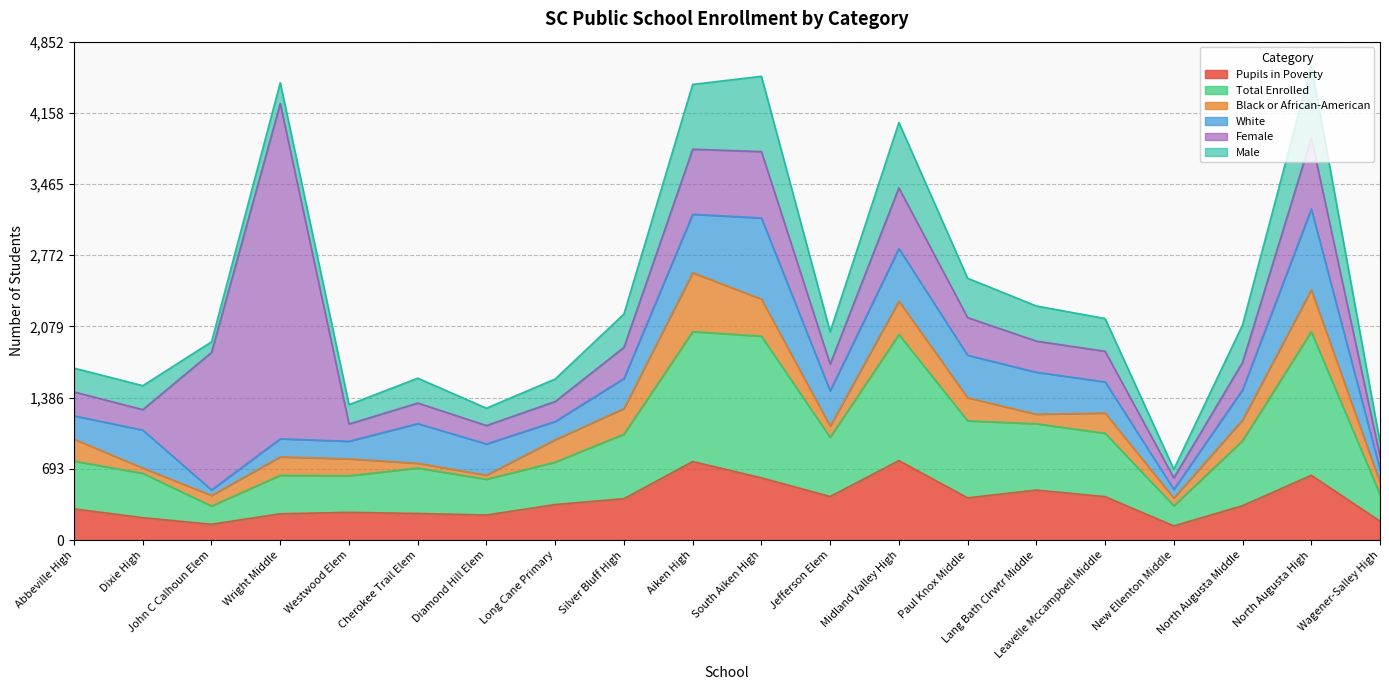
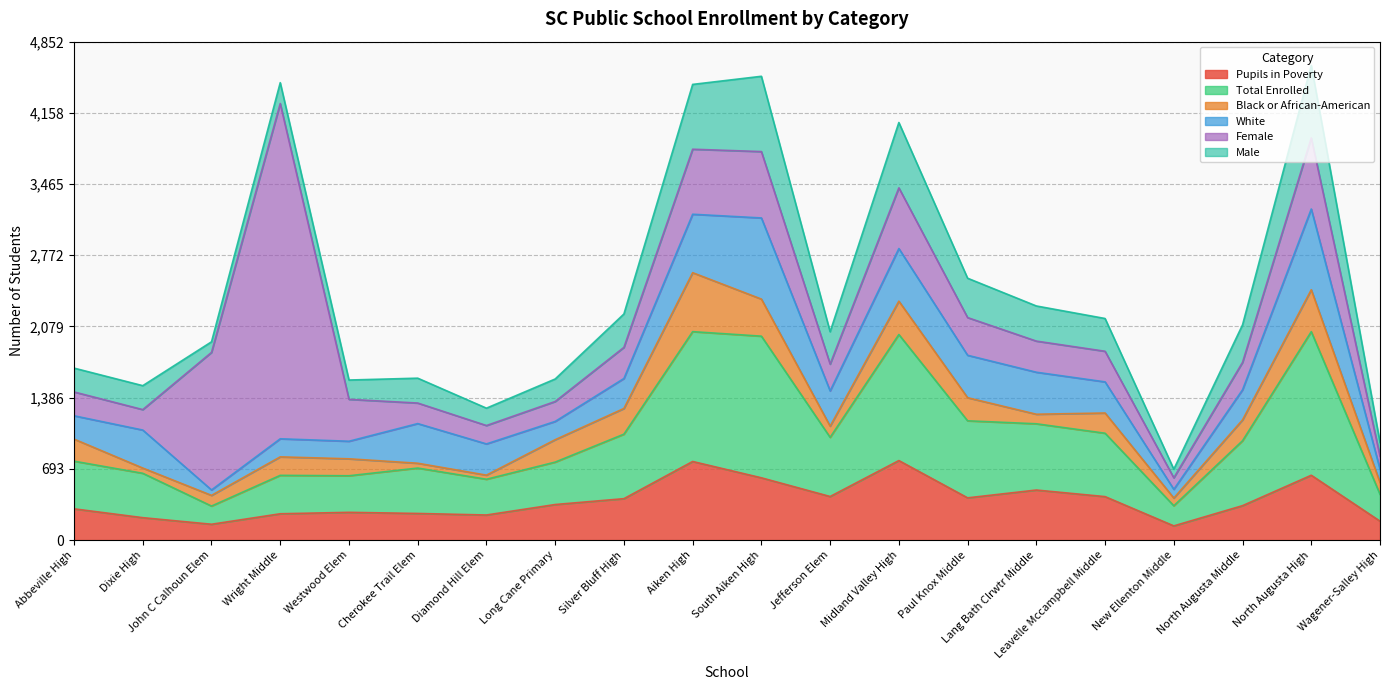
  {
    "White": {
      "Abbeville High": "230",
      "Dixie High": "370",
      "John C Calhoun Elem": "50",
      "Wright Middle": "180",
      "Westwood Elem": "170",
      "Cherokee Trail Elem": "390",
      "Diamond Hill Elem": "300",
      "Long Cane Primary": "180",
      "Silver Bluff High": "290",
      "Aiken High": "570",
      "South Aiken High": "790",
      "Jefferson Elem": "340",
      "Midland Valley High": "510",
      "Paul Knox Middle": "410",
      "Lang Bath Clrwtr Middle": "410",
      "Leavelle Mccampbell Middle": "300",
      "New Ellenton Middle": "90",
      "North Augusta Middle": "290",
      "North Augusta High": "790",
      "Wagener-Salley High": "130"
    },
    "Female": {
      "Abbeville High": "230",
      "Dixie High": "200",
      "John C Calhoun Elem": "1,340",
      "Wright Middle": "3,260",
-     "Westwood Elem": "170",
+     "Westwood Elem": "410",
      "Cherokee Trail Elem": "200",
      "Diamond Hill Elem": "180",
      "Long Cane Primary": "190",
      "Silver Bluff High": "300",
      "Aiken High": "630",
      "South Aiken High": "650",
      "Jefferson Elem": "260",
      "Midland Valley High": "590",
      "Paul Knox Middle": "370",
      "Lang Bath Clrwtr Middle": "300",
      "Leavelle Mccampbell Middle": "300",
      "New Ellenton Middle": "110",
      "North Augusta Middle": "270",
      "Wagener-Salley High": "130"
    }
  }
